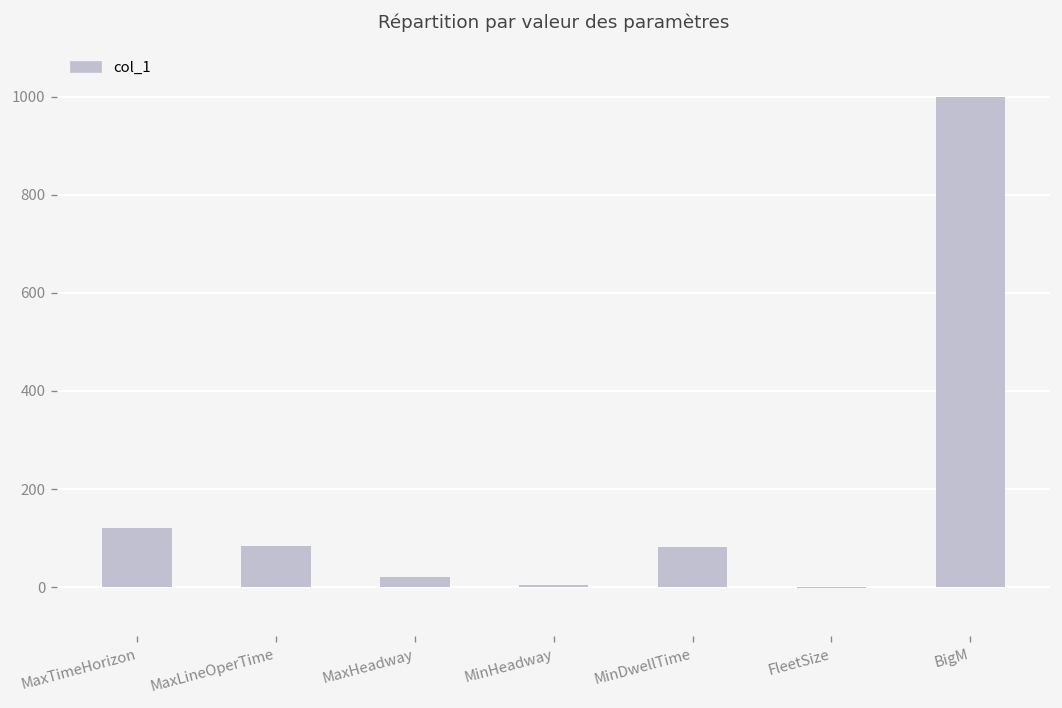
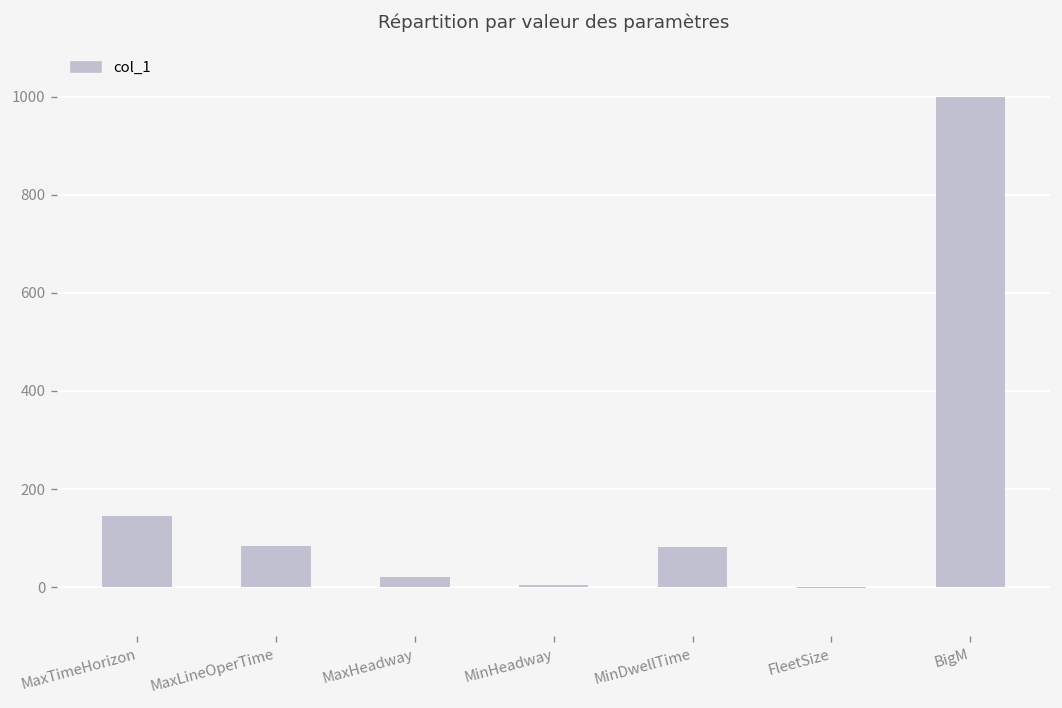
  {
-   "MaxTimeHorizon": 120,
+   "MaxTimeHorizon": 150,
    "MaxLineOperTime": 80,
    "MaxHeadway": 20,
    "MinDwellTime": 80,
    "BigM": 1000
  }
